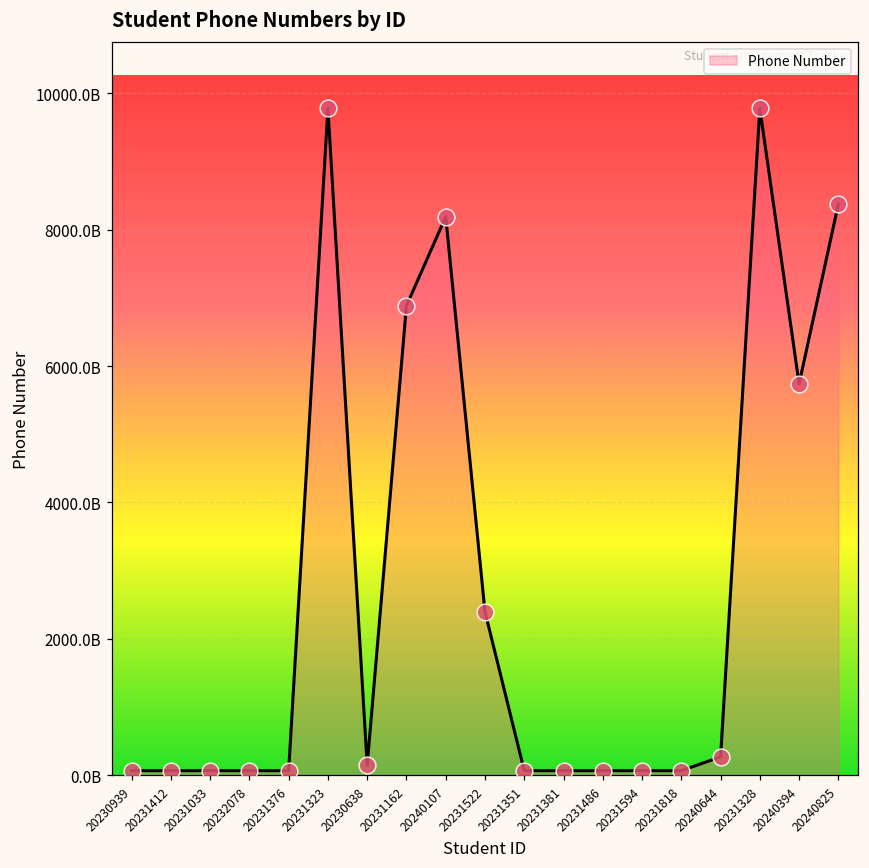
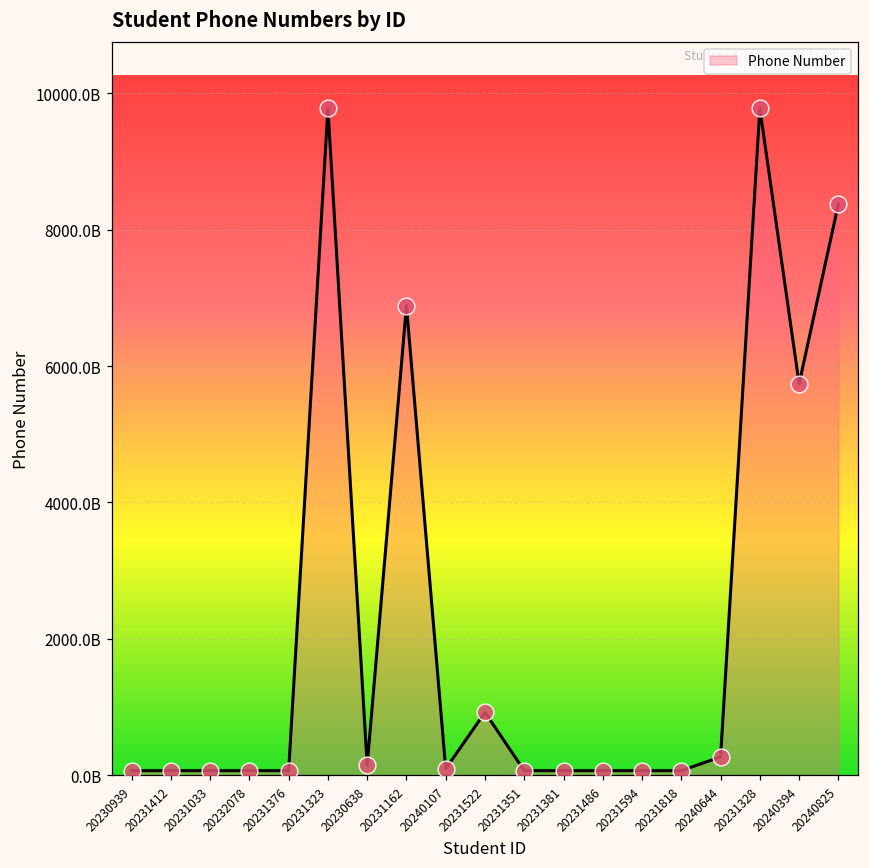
  {
    "20230939": 100000000000,
    "20231412": 100000000000,
    "20231033": 100000000000,
    "20232078": 100000000000,
    "20231376": 100000000000,
    "20231323": 9800000000000,
    "20230638": 100000000000,
    "20231162": 6900000000000,
-   "20240107": 8200000000000,
-   "20231522": 2400000000000,
+   "20240107": 100000000000,
+   "20231522": 900000000000,
    "20231351": 100000000000,
    "20231381": 100000000000,
    "20231486": 100000000000,
    "20231594": 100000000000,
    "20231818": 100000000000,
    "20240644": 300000000000,
    "20231328": 9800000000000,
    "20240394": 5700000000000,
    "20240825": 8400000000000
  }
